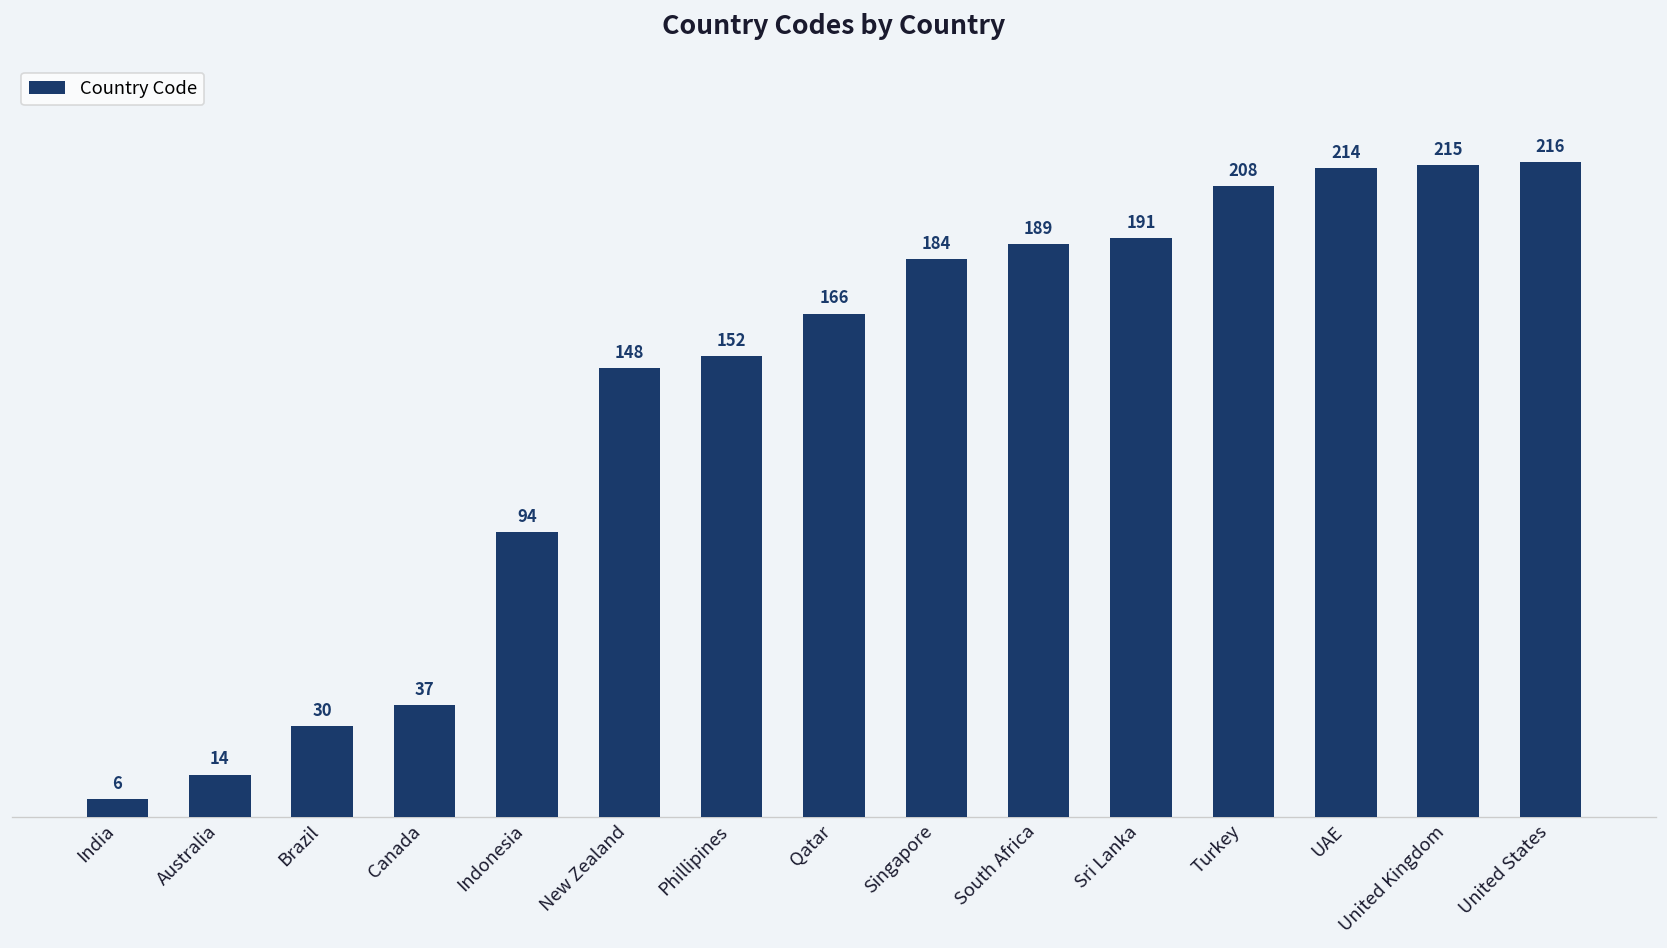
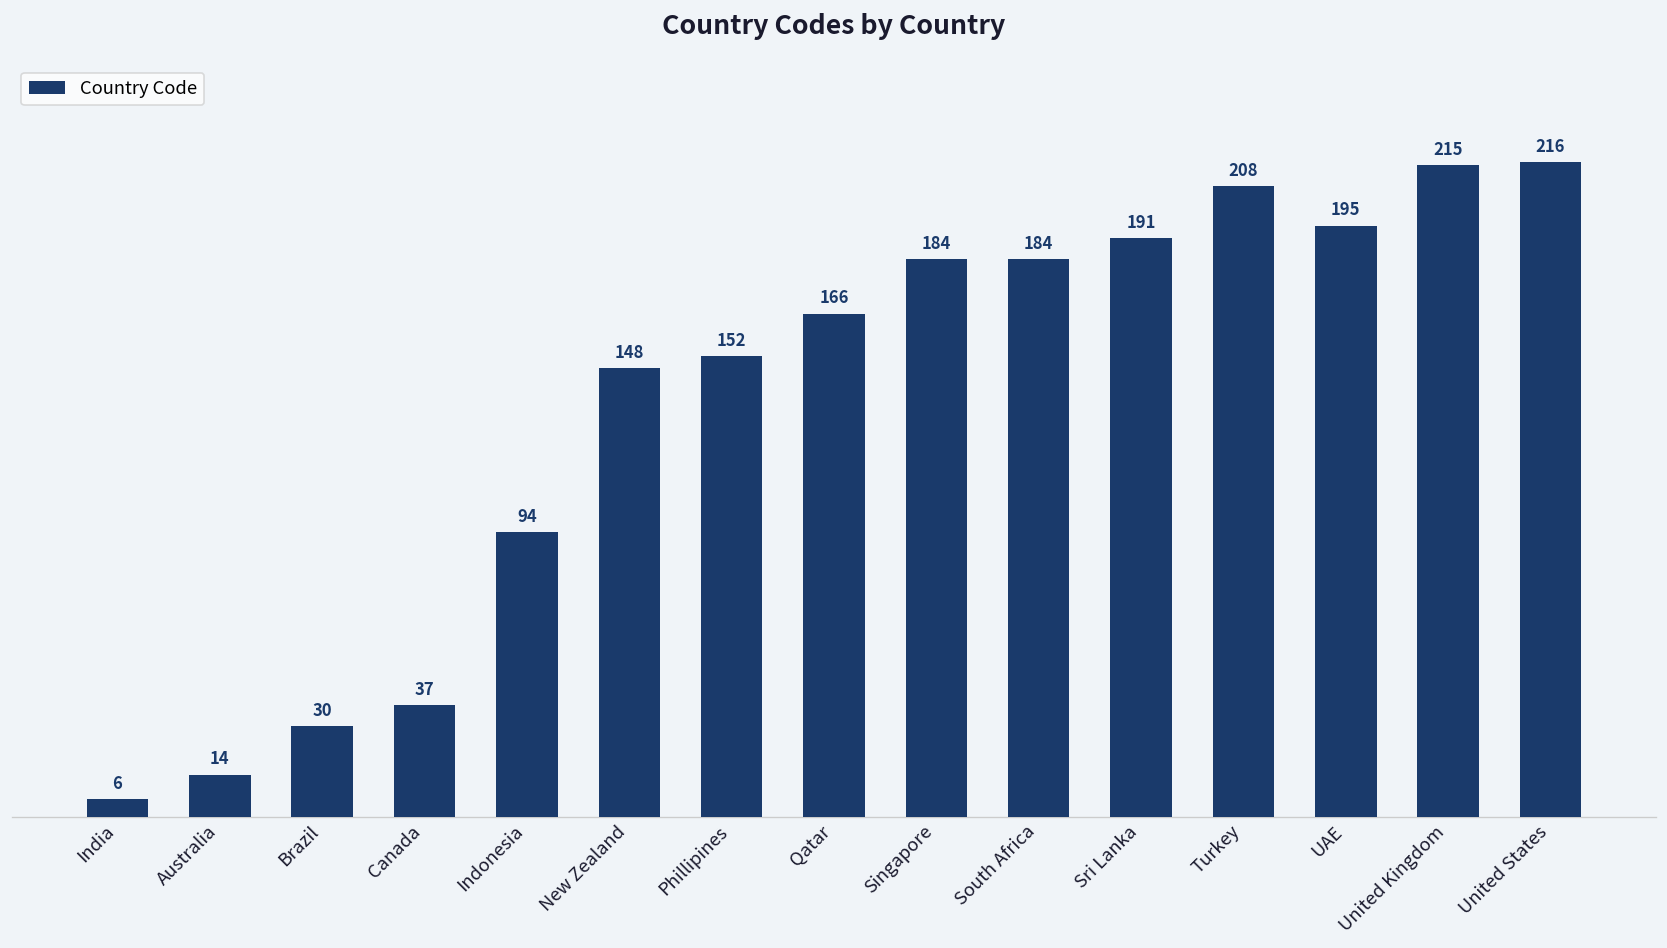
  {
    "India": 6,
    "Australia": 14,
    "Brazil": 30,
    "Canada": 37,
    "Indonesia": 94,
    "New Zealand": 148,
    "Phillipines": 152,
    "Qatar": 166,
    "Singapore": 184,
-   "South Africa": 189,
+   "South Africa": 184,
    "Sri Lanka": 191,
    "Turkey": 208,
-   "UAE": 214,
+   "UAE": 195,
    "United Kingdom": 215,
    "United States": 216
  }
